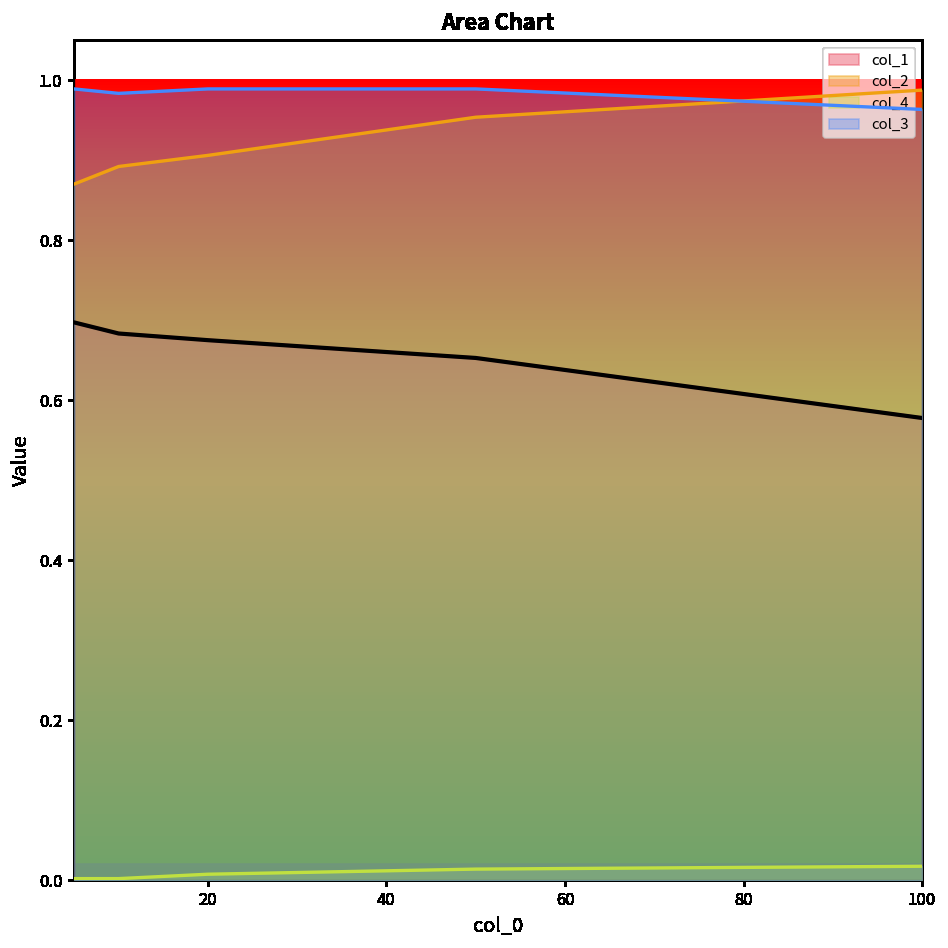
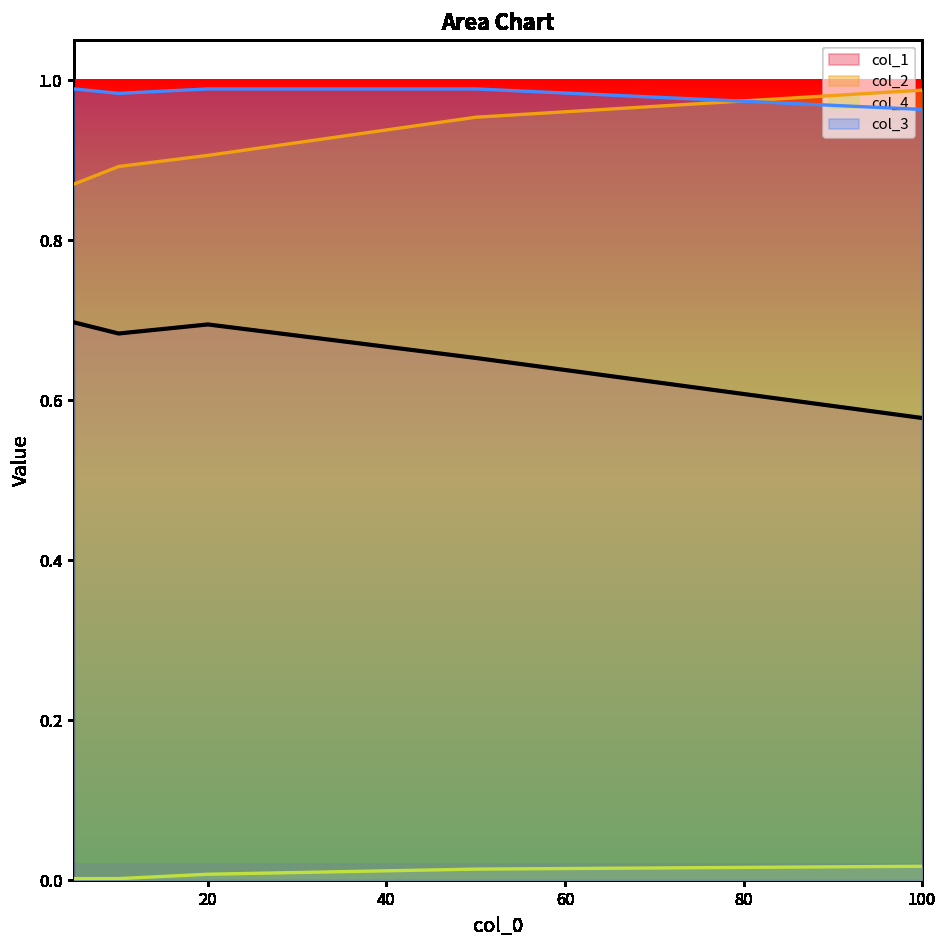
  {
    "col_1": {
-     "20": 0.68,
+     "20": 0.69,
      "100": 0.58
    },
    "col_3": {
      "20": 0.99,
      "100": 0.96
    }
  }
